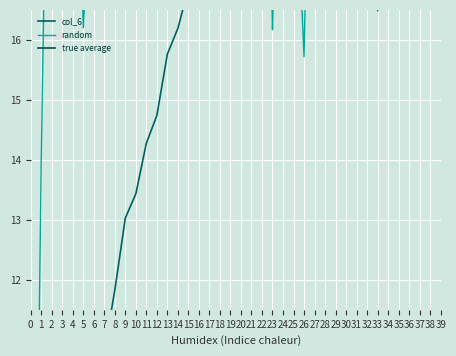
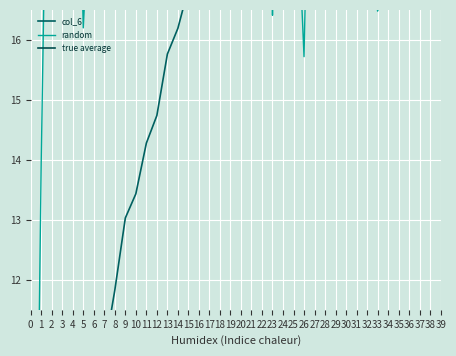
  {
    "random": {
      "1": 14.0,
      "5": 16.2,
-     "23": 16.2,
+     "23": 16.4,
      "26": 15.7,
      "33": 16.5
    }
  }
